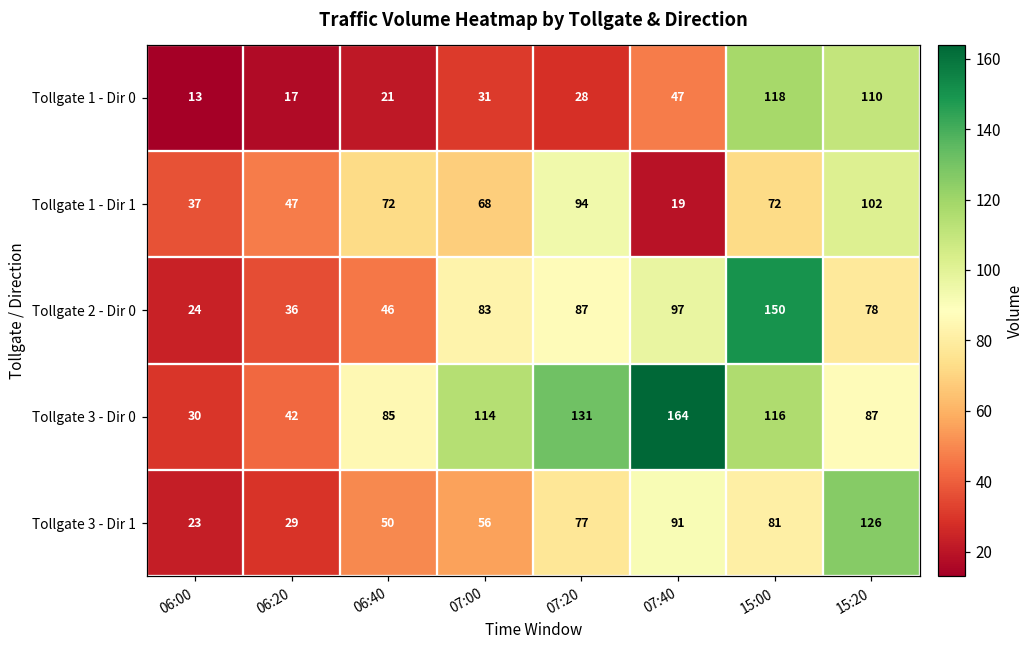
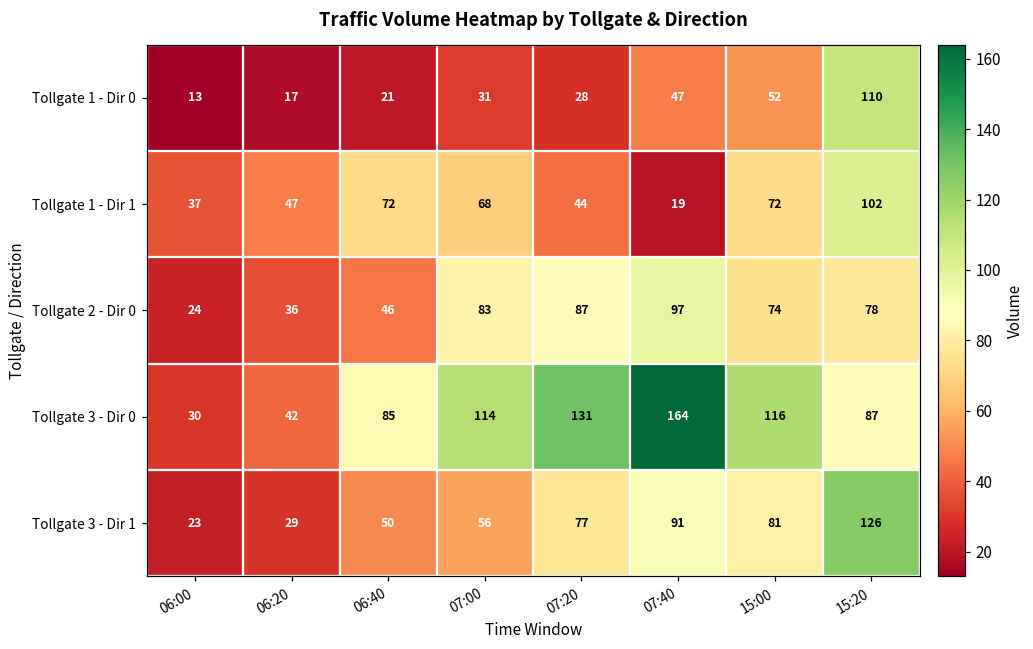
  {
    "Tollgate 1 - Dir 0": {
      "06:00": 13,
      "06:20": 17,
      "06:40": 21,
      "07:00": 31,
      "07:20": 28,
      "07:40": 47,
-     "15:00": 118,
+     "15:00": 52,
      "15:20": 110
    },
    "Tollgate 1 - Dir 1": {
      "06:00": 37,
      "06:20": 47,
      "06:40": 72,
      "07:00": 68,
-     "07:20": 94,
+     "07:20": 44,
      "07:40": 19,
      "15:00": 72,
      "15:20": 102
    },
    "Tollgate 2 - Dir 0": {
      "06:00": 24,
      "06:20": 36,
      "06:40": 46,
      "07:00": 83,
      "07:20": 87,
      "07:40": 97,
-     "15:00": 150,
+     "15:00": 74,
      "15:20": 78
    },
    "Tollgate 3 - Dir 0": {
      "06:00": 30,
      "06:20": 42,
      "06:40": 85,
      "07:00": 114,
      "07:20": 131,
      "07:40": 164,
      "15:00": 116,
      "15:20": 87
    },
    "Tollgate 3 - Dir 1": {
      "06:00": 23,
      "06:20": 29,
      "06:40": 50,
      "07:00": 56,
      "07:20": 77,
      "07:40": 91,
      "15:00": 81,
      "15:20": 126
    }
  }
